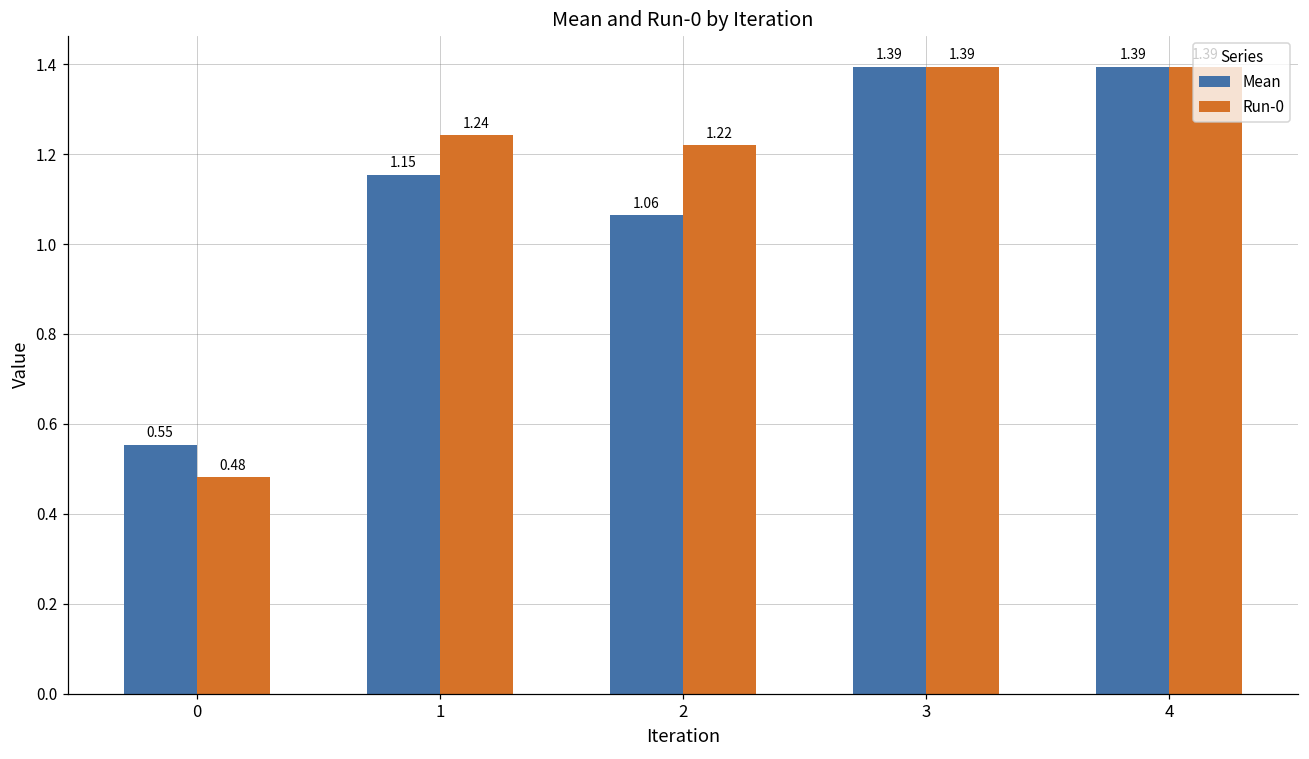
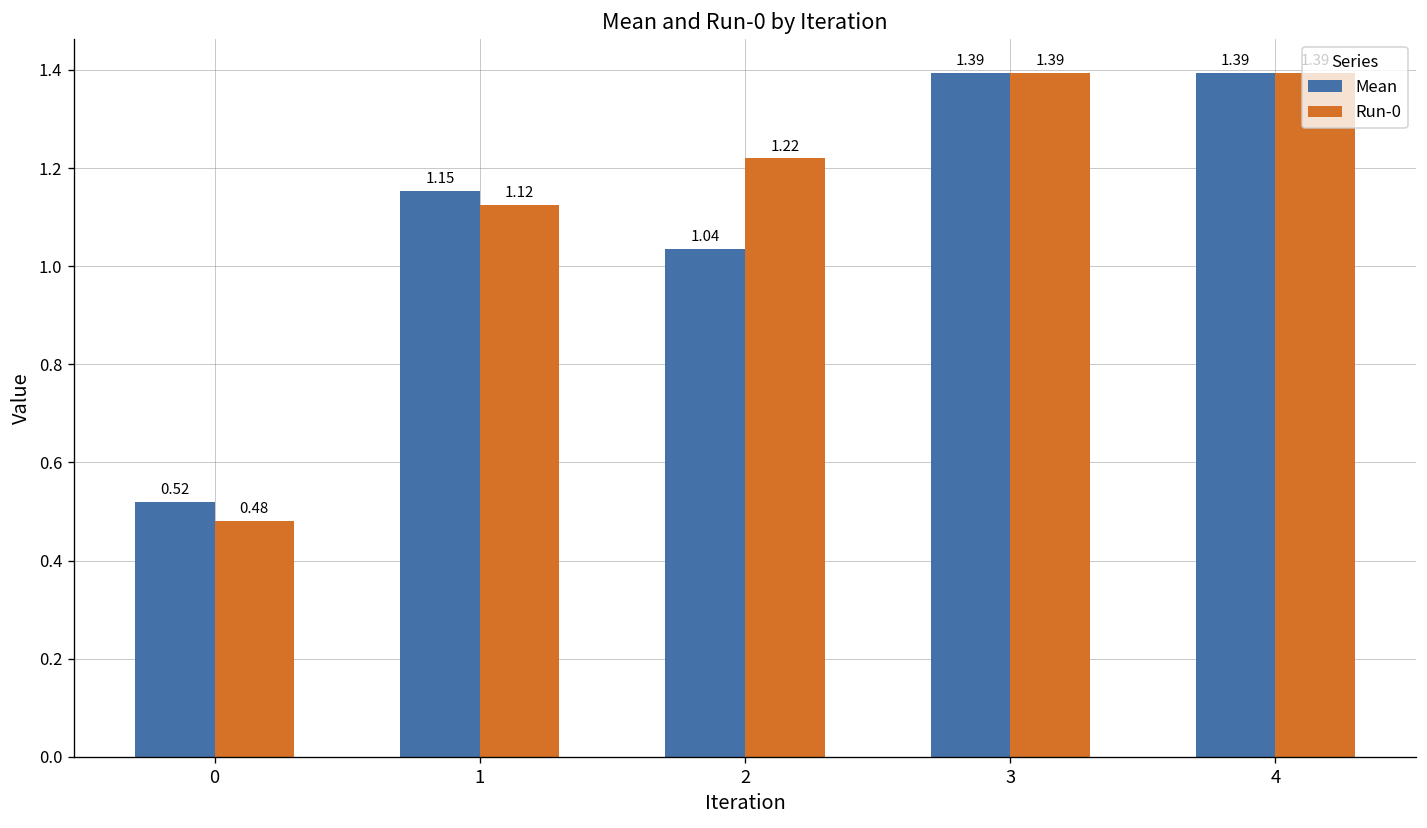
  {
    "Mean": {
-     "0": 0.55,
+     "0": 0.52,
      "1": 1.15,
-     "2": 1.06,
+     "2": 1.04,
      "3": 1.39,
      "4": 1.39
    },
    "Run-0": {
      "0": 0.48,
-     "1": 1.24,
+     "1": 1.12,
      "2": 1.22,
      "3": 1.39
    }
  }
